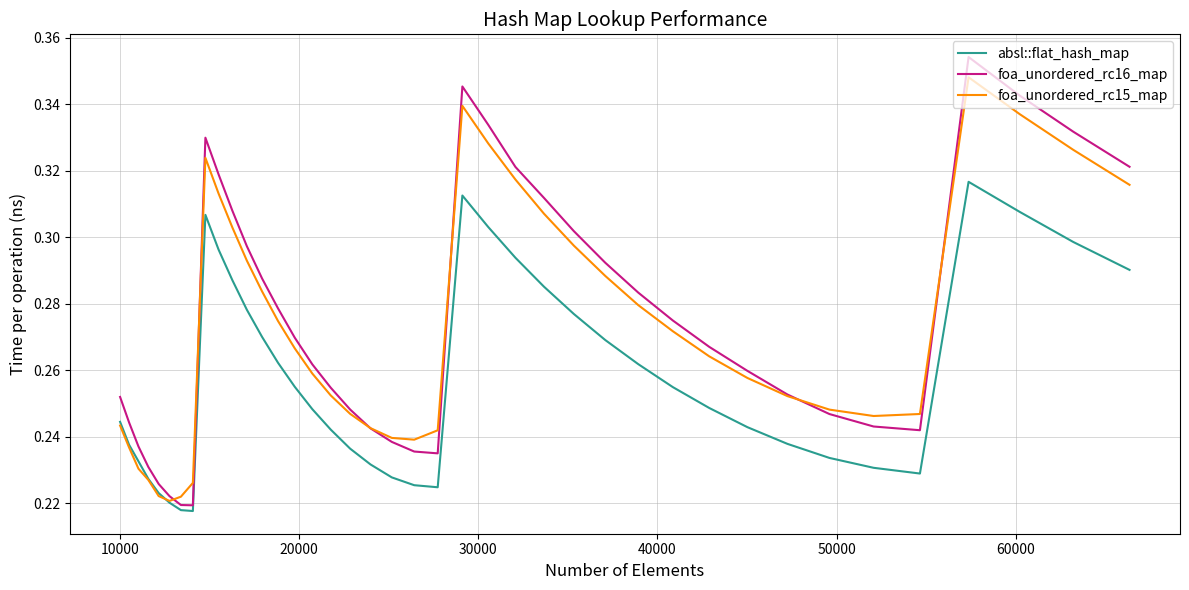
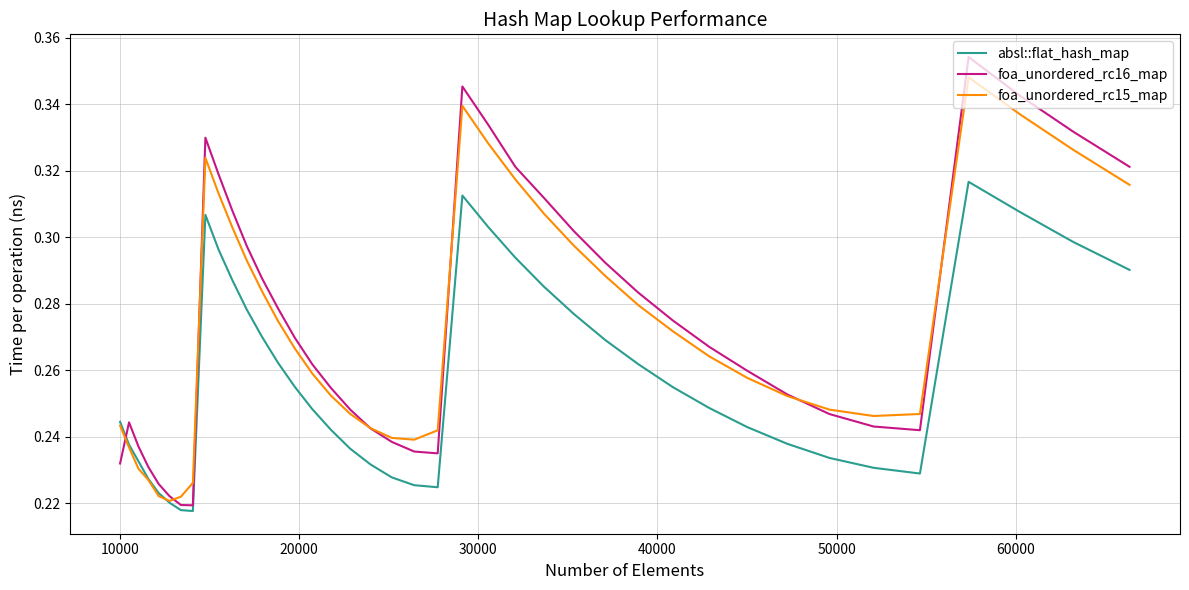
  {
    "absl::flat_hash_map": {
      "10000": 0.244
    },
    "foa_unordered_rc16_map": {
-     "10000": 0.252
+     "10000": 0.232
    },
    "foa_unordered_rc15_map": {
      "10000": 0.243
    }
  }
